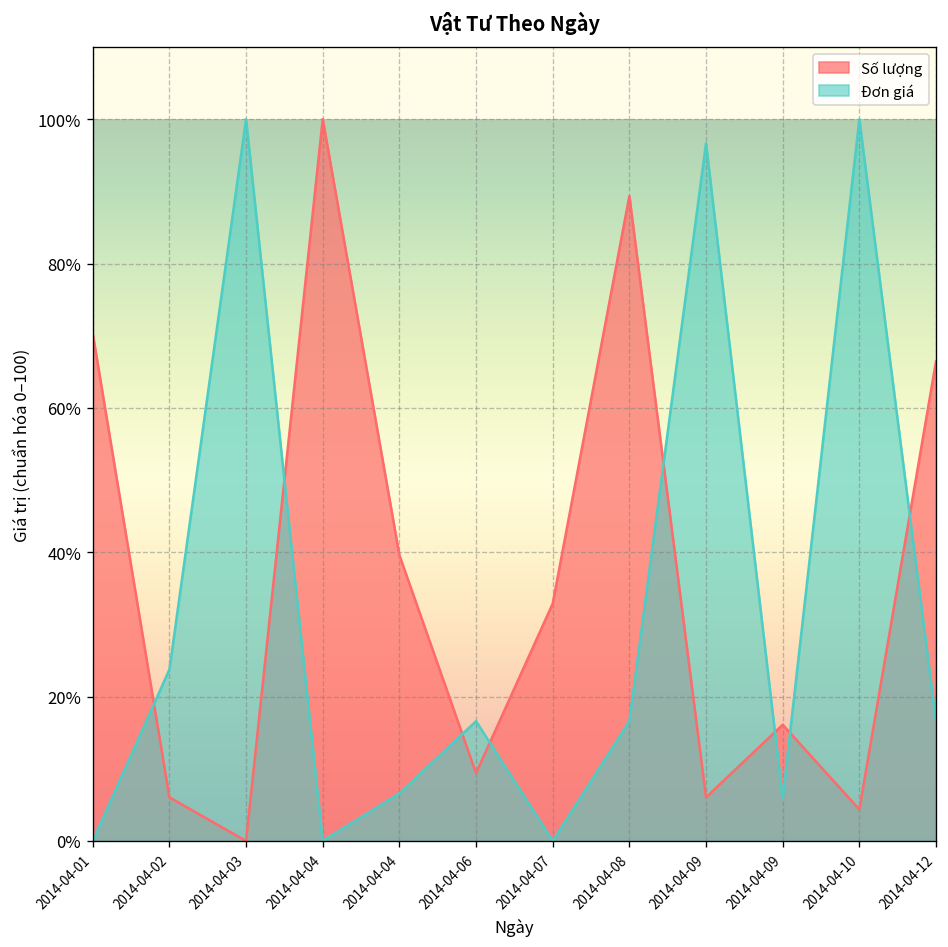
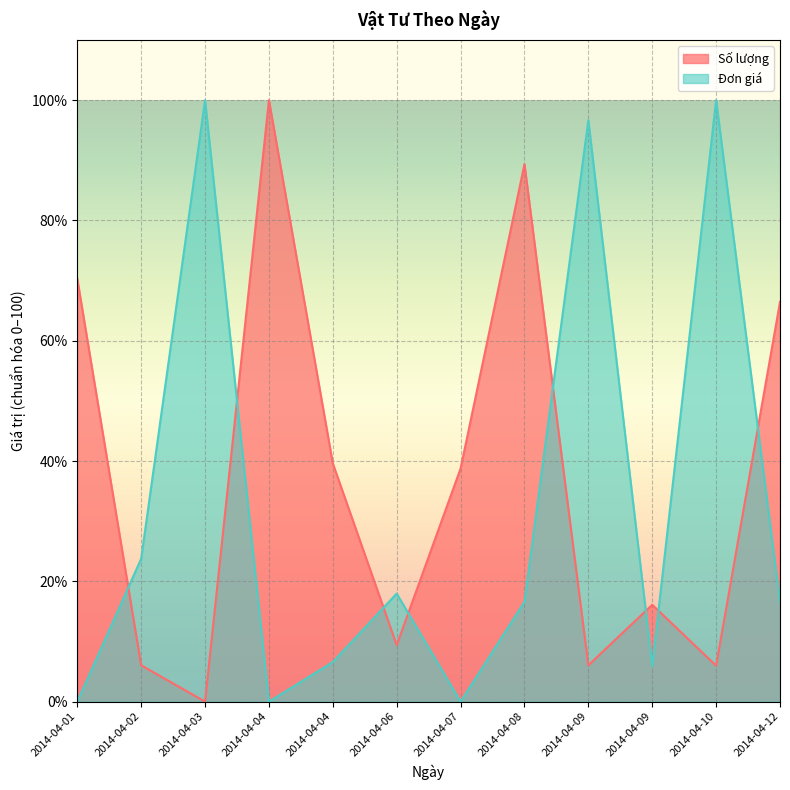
  {
    "Số lượng": {
      "2014-04-01": "70%",
      "2014-04-02": "6%",
      "2014-04-03": "0%",
      "2014-04-06": "9%",
-     "2014-04-07": "33%",
+     "2014-04-07": "39%",
      "2014-04-08": "89%",
-     "2014-04-10": "4%",
+     "2014-04-10": "6%",
      "2014-04-12": "66%"
    },
    "Đơn giá": {
      "2014-04-01": "0%",
      "2014-04-02": "24%",
      "2014-04-03": "100%",
-     "2014-04-06": "17%",
+     "2014-04-06": "18%",
      "2014-04-07": "0%",
      "2014-04-08": "17%",
      "2014-04-10": "100%",
      "2014-04-12": "17%"
    }
  }
